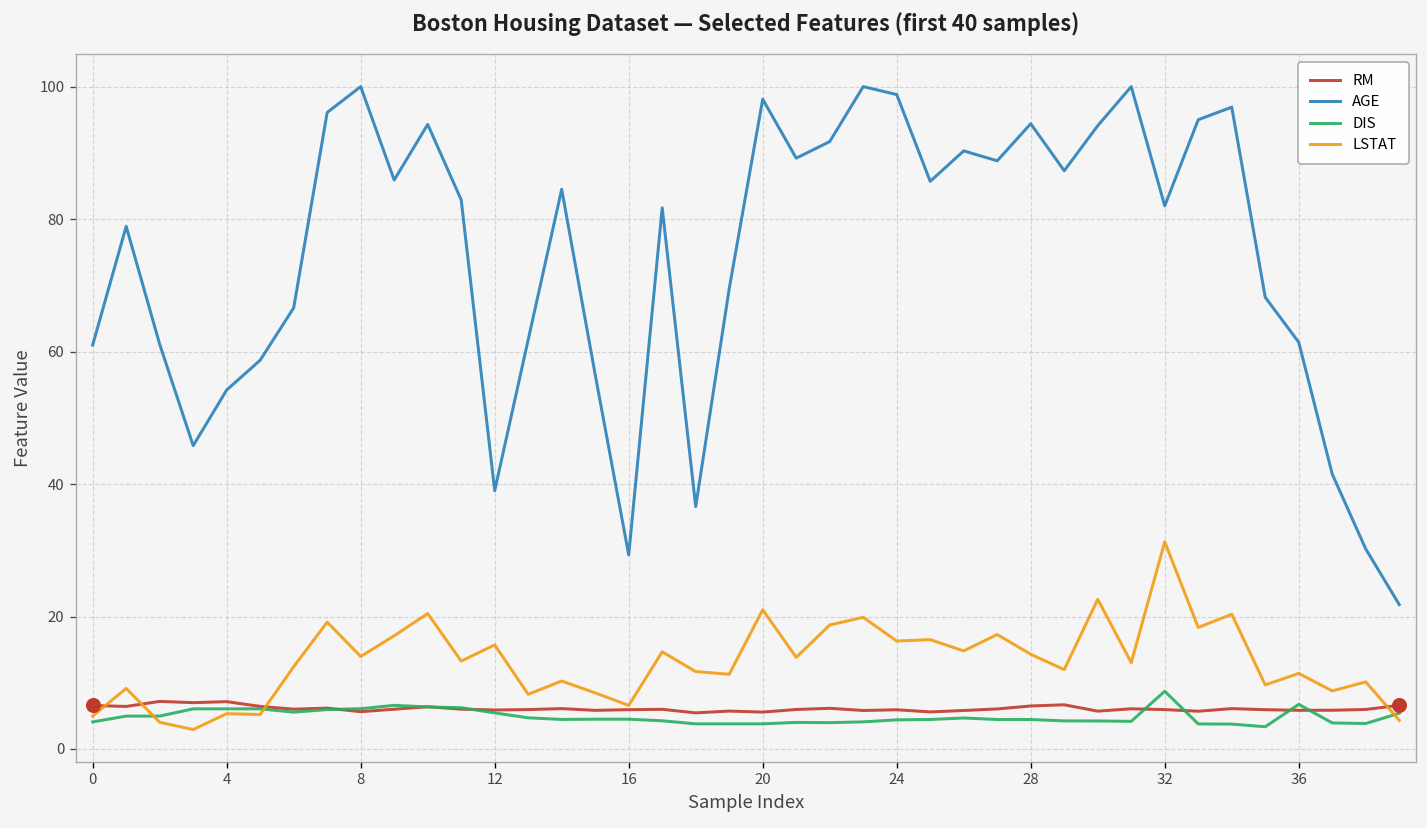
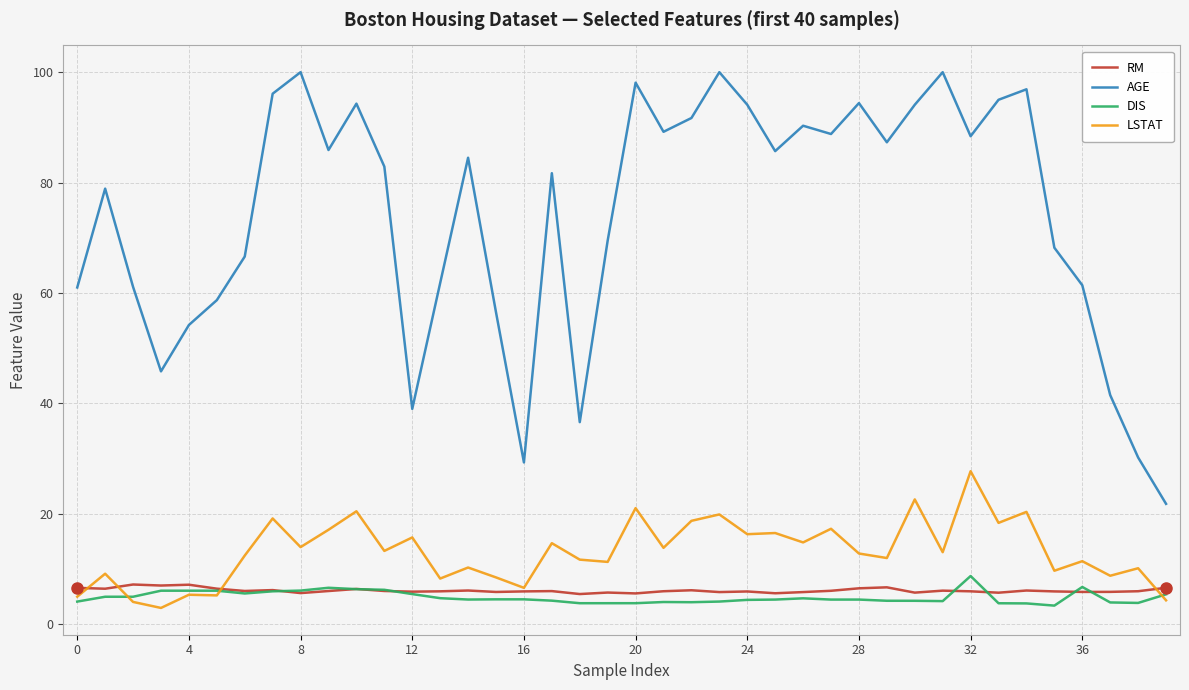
  {
    "AGE": {
      "0": 61,
      "4": 54,
      "8": 100,
      "12": 39,
      "16": 29,
      "20": 98,
-     "24": 99,
+     "24": 94,
      "28": 94,
-     "32": 82,
+     "32": 88,
      "36": 61
    },
    "DIS": {
      "0": 4,
      "4": 6,
      "16": 4,
      "20": 4,
      "24": 4,
      "28": 4,
      "32": 9,
      "36": 7
    },
    "LSTAT": {
      "0": 5,
      "4": 5,
      "8": 14,
      "12": 16,
      "16": 7,
      "20": 21,
      "24": 16,
-     "28": 14,
-     "32": 31,
+     "28": 13,
+     "32": 28,
      "36": 11
    }
  }
